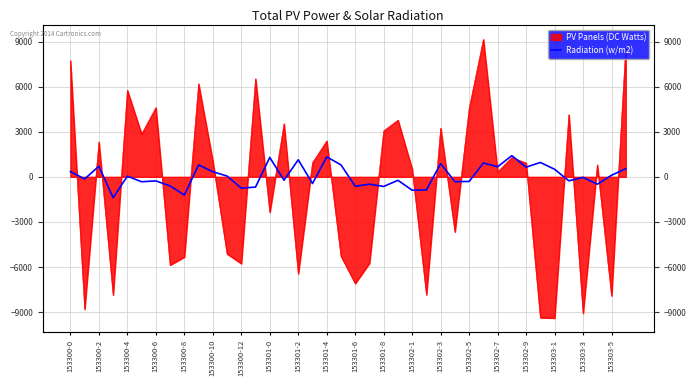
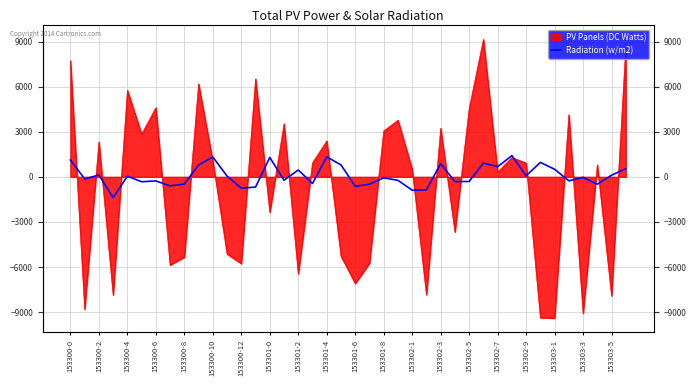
  {
    "Radiation (w/m2)": {
-     "153300-0": 300,
-     "153300-2": 700,
+     "153300-0": 1100,
+     "153300-2": 100,
      "153300-4": 0,
      "153300-6": -300,
-     "153300-8": -1200,
-     "153300-10": 300,
+     "153300-8": -500,
+     "153300-10": 1300,
      "153300-12": -800,
      "153301-0": 1300,
-     "153301-2": 1100,
+     "153301-2": 500,
      "153301-4": 1300,
      "153301-6": -600,
-     "153301-8": -600,
+     "153301-8": -100,
      "153302-1": -900,
      "153302-3": 900,
      "153302-5": -300,
      "153302-7": 700,
-     "153302-9": 600,
+     "153302-9": 100,
      "153303-1": 500
    }
  }
